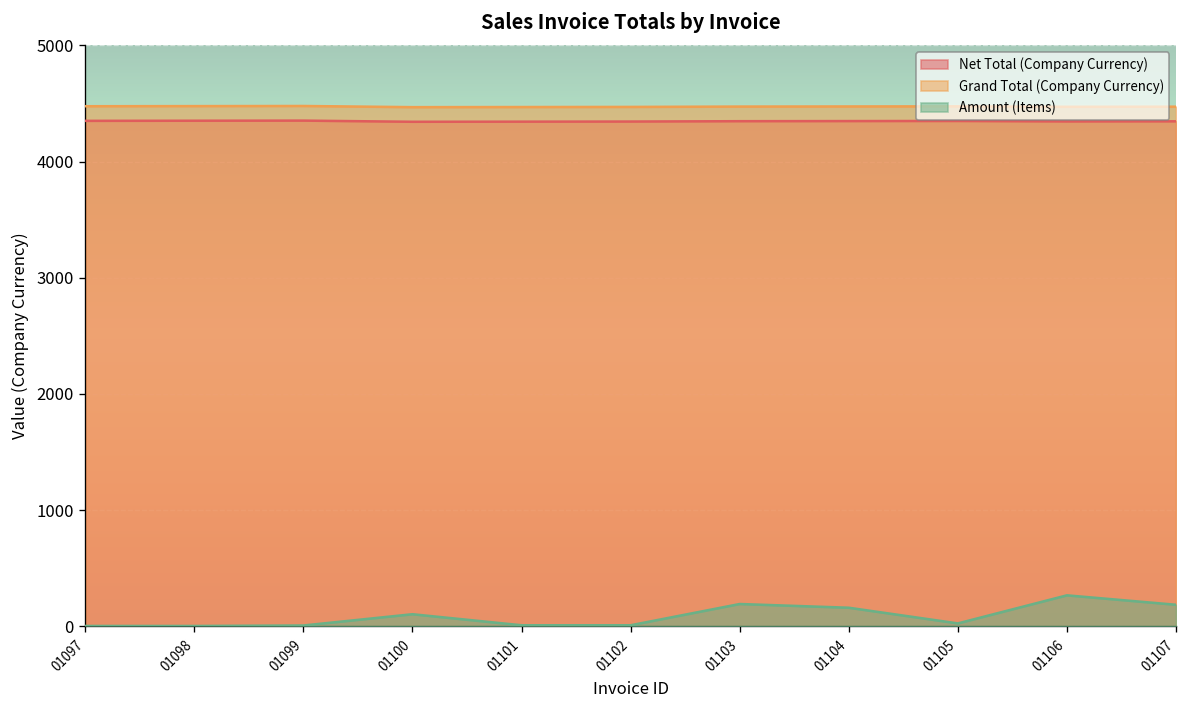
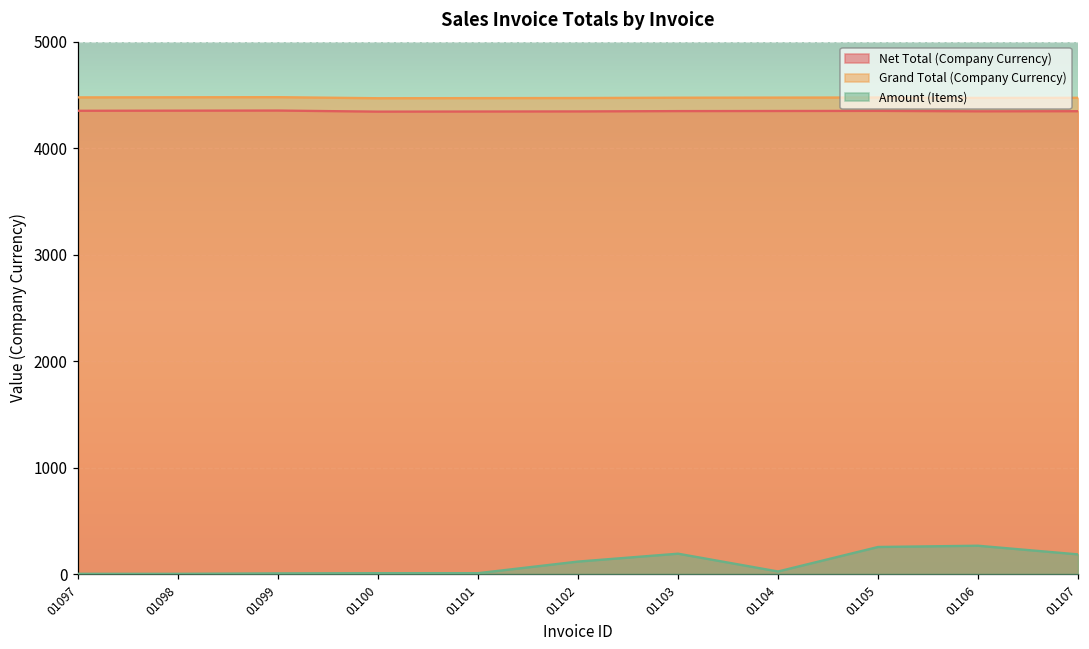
  {
    "Amount (Items)": {
      "01097": 0,
      "01098": 0,
      "01099": 0,
-     "01100": 100,
+     "01100": 0,
      "01101": 0,
-     "01102": 0,
+     "01102": 100,
      "01103": 200,
-     "01104": 200,
-     "01105": 0,
+     "01104": 0,
+     "01105": 300,
      "01106": 300,
      "01107": 200
    }
  }
